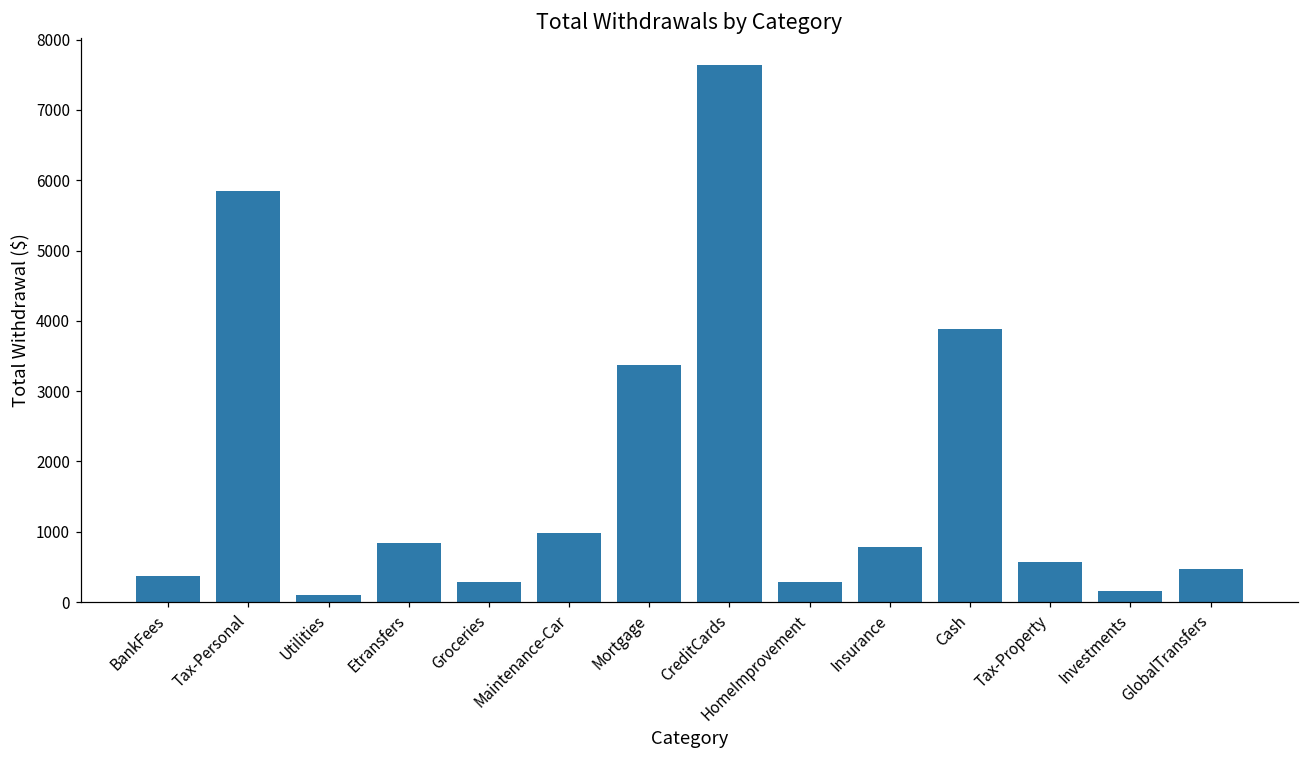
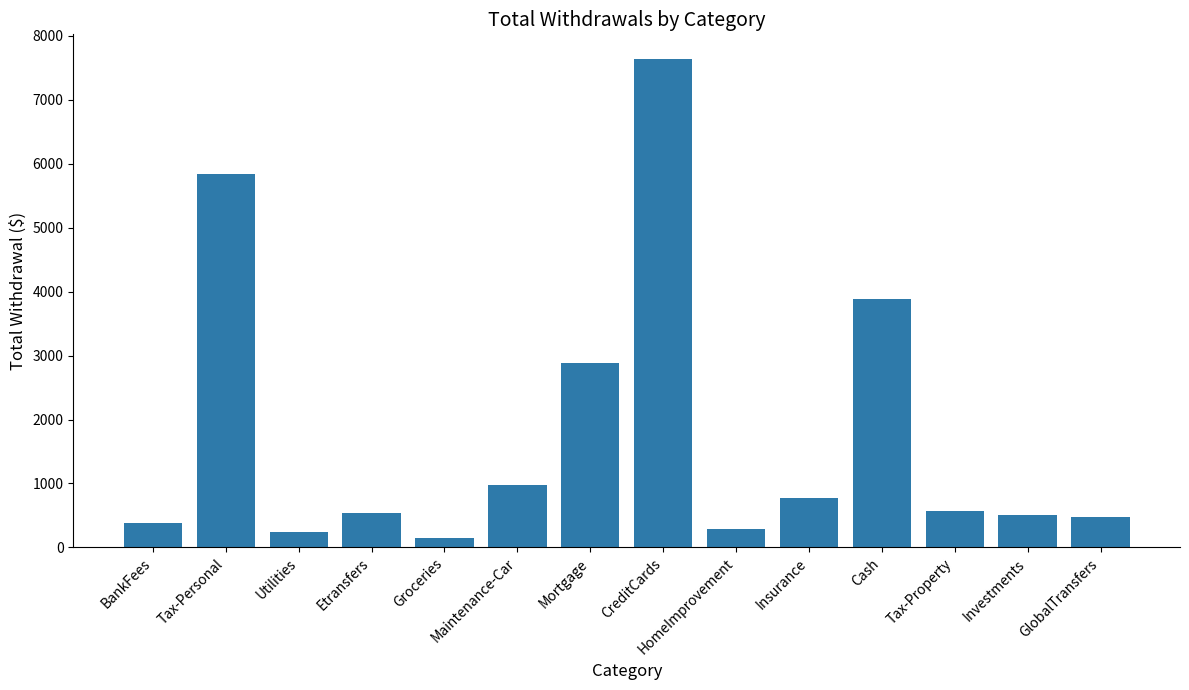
  {
    "BankFees": 400,
    "Tax-Personal": 5800,
-   "Utilities": 100,
-   "Etransfers": 800,
-   "Groceries": 300,
+   "Utilities": 200,
+   "Etransfers": 500,
+   "Groceries": 200,
    "Maintenance-Car": 1000,
-   "Mortgage": 3400,
+   "Mortgage": 2900,
    "CreditCards": 7600,
    "HomeImprovement": 300,
    "Insurance": 800,
    "Cash": 3900,
    "Tax-Property": 600,
-   "Investments": 200,
+   "Investments": 500,
    "GlobalTransfers": 500
  }
